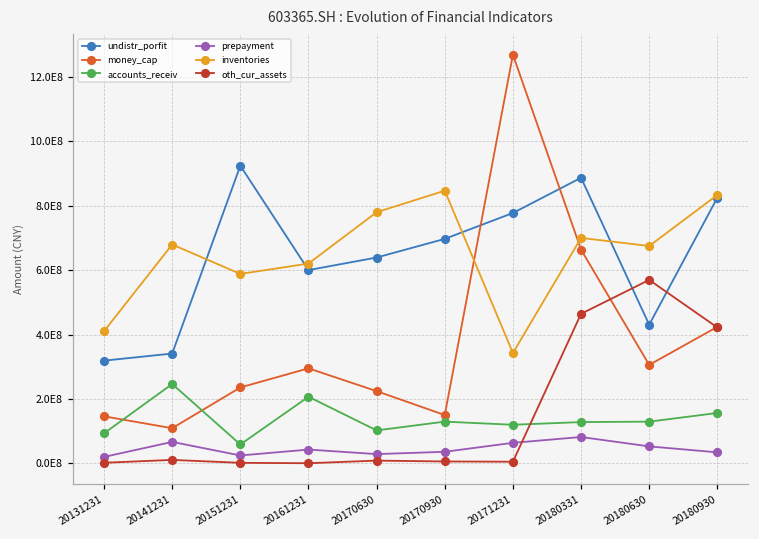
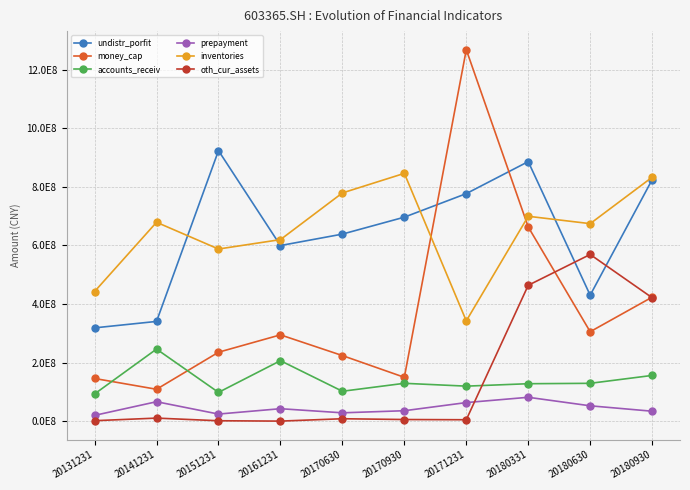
  {
    "undistr_porfit": {
      "20131231": 320000000,
      "20141231": 340000000,
      "20151231": 920000000,
      "20161231": 600000000,
      "20170630": 640000000,
      "20170930": 700000000,
      "20171231": 780000000,
      "20180331": 890000000,
      "20180630": 430000000
    },
    "accounts_receiv": {
      "20131231": 90000000,
      "20141231": 250000000,
-     "20151231": 60000000,
+     "20151231": 100000000,
      "20161231": 210000000,
      "20170630": 100000000,
      "20170930": 130000000,
      "20171231": 120000000,
      "20180331": 130000000,
      "20180630": 130000000,
      "20180930": 160000000
    },
    "prepayment": {
      "20131231": 20000000,
      "20141231": 70000000,
      "20151231": 20000000,
      "20161231": 40000000,
      "20170630": 30000000,
      "20170930": 40000000,
      "20171231": 60000000,
      "20180331": 80000000,
      "20180630": 50000000,
      "20180930": 30000000
    },
    "inventories": {
-     "20131231": 410000000,
+     "20131231": 440000000,
      "20141231": 680000000,
      "20151231": 590000000,
      "20161231": 620000000,
      "20170630": 780000000,
      "20170930": 850000000,
      "20171231": 340000000,
      "20180331": 700000000,
      "20180630": 670000000
    }
  }
